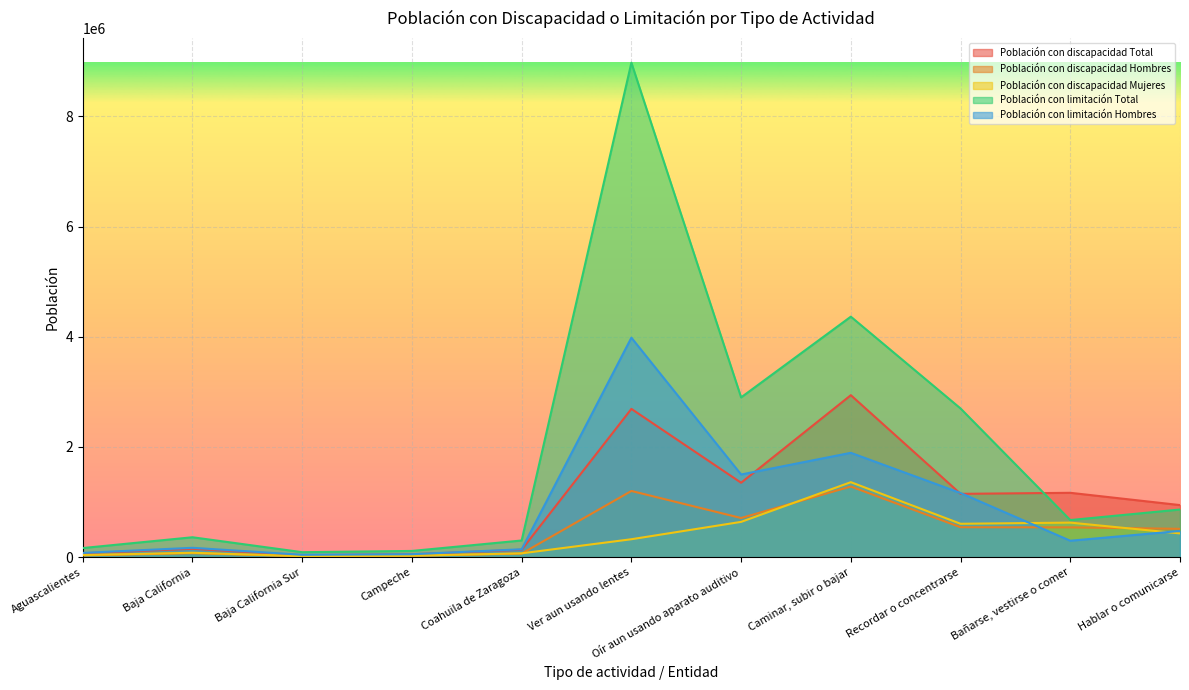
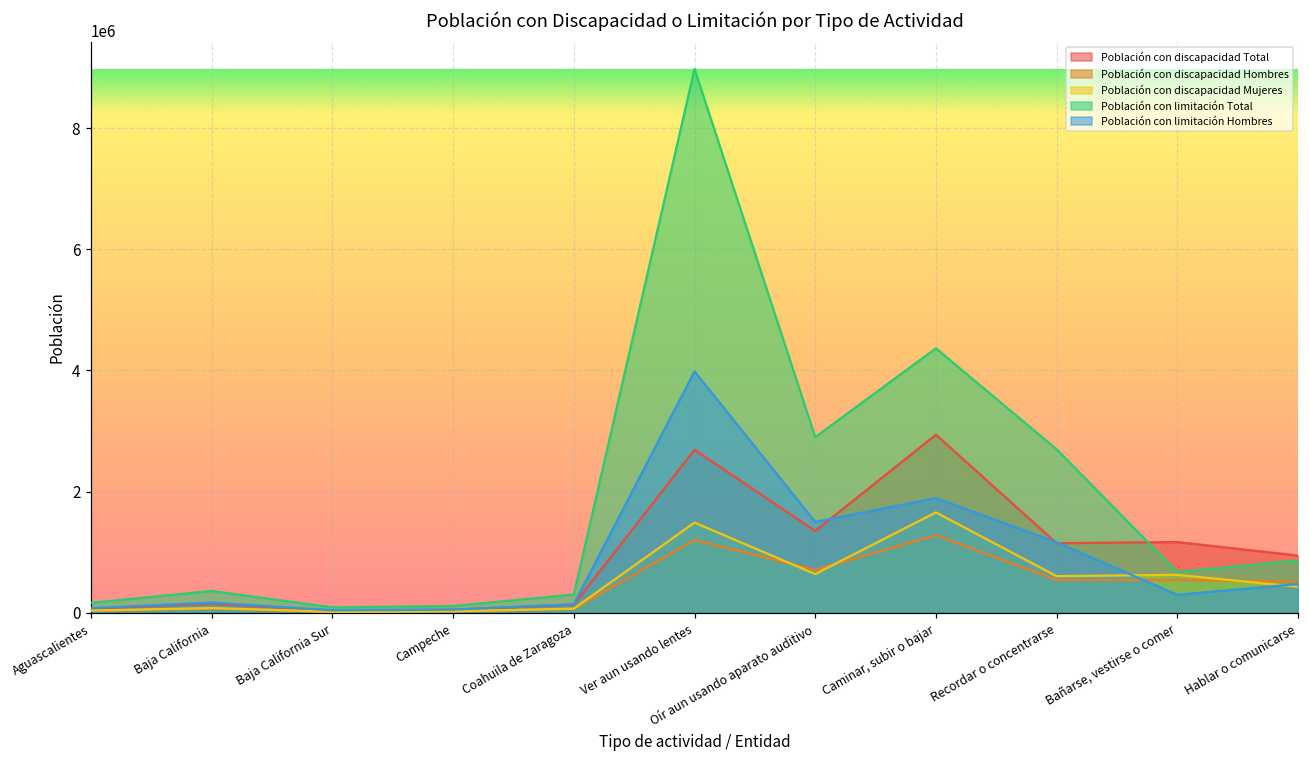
  {
    "Población con discapacidad Mujeres": {
-     "Ver aun usando lentes": 300000,
+     "Ver aun usando lentes": 1500000,
      "Oír aun usando aparato auditivo": 600000,
-     "Caminar, subir o bajar": 1400000,
+     "Caminar, subir o bajar": 1700000,
      "Recordar o concentrarse": 600000
    },
    "Población con limitación Total": {
      "Aguascalientes": 200000,
      "Baja California": 400000,
      "Baja California Sur": 100000,
      "Campeche": 100000,
      "Coahuila de Zaragoza": 300000,
      "Ver aun usando lentes": 9000000,
      "Oír aun usando aparato auditivo": 2900000,
      "Caminar, subir o bajar": 4400000,
      "Recordar o concentrarse": 2700000,
      "Hablar o comunicarse": 900000
    },
    "Población con limitación Hombres": {
      "Ver aun usando lentes": 4000000,
      "Oír aun usando aparato auditivo": 1500000,
      "Caminar, subir o bajar": 1900000,
      "Bañarse, vestirse o comer": 300000
    }
  }
